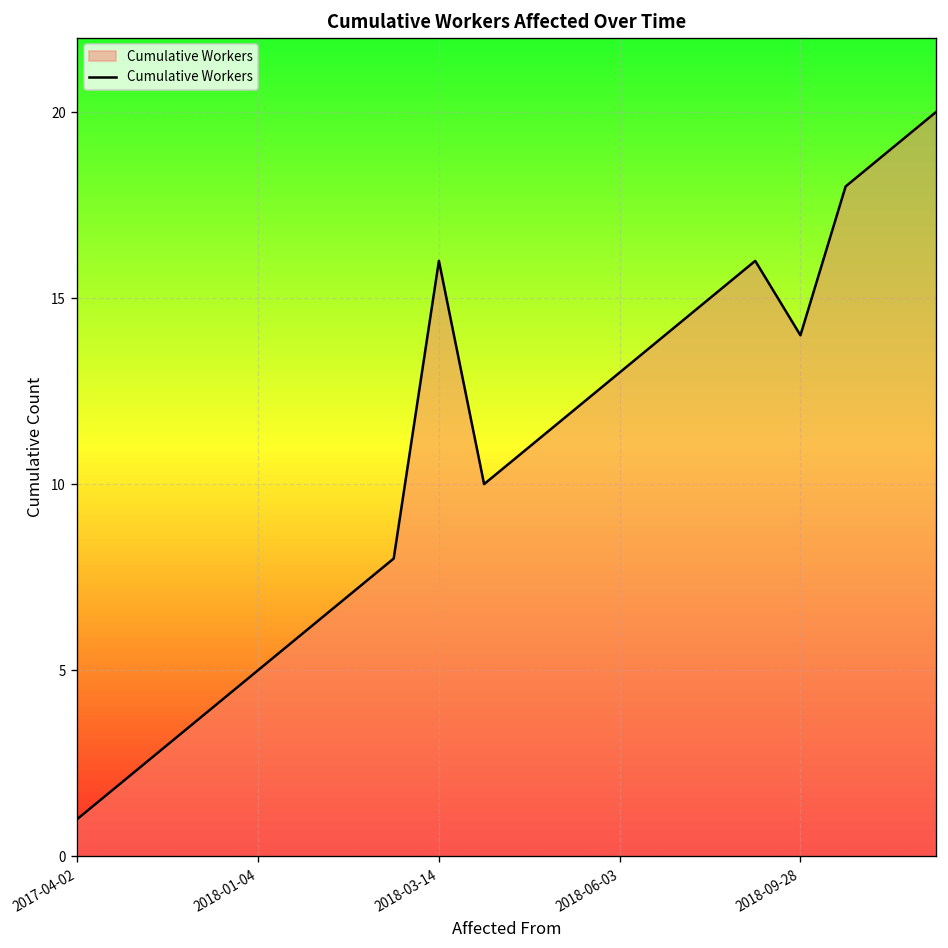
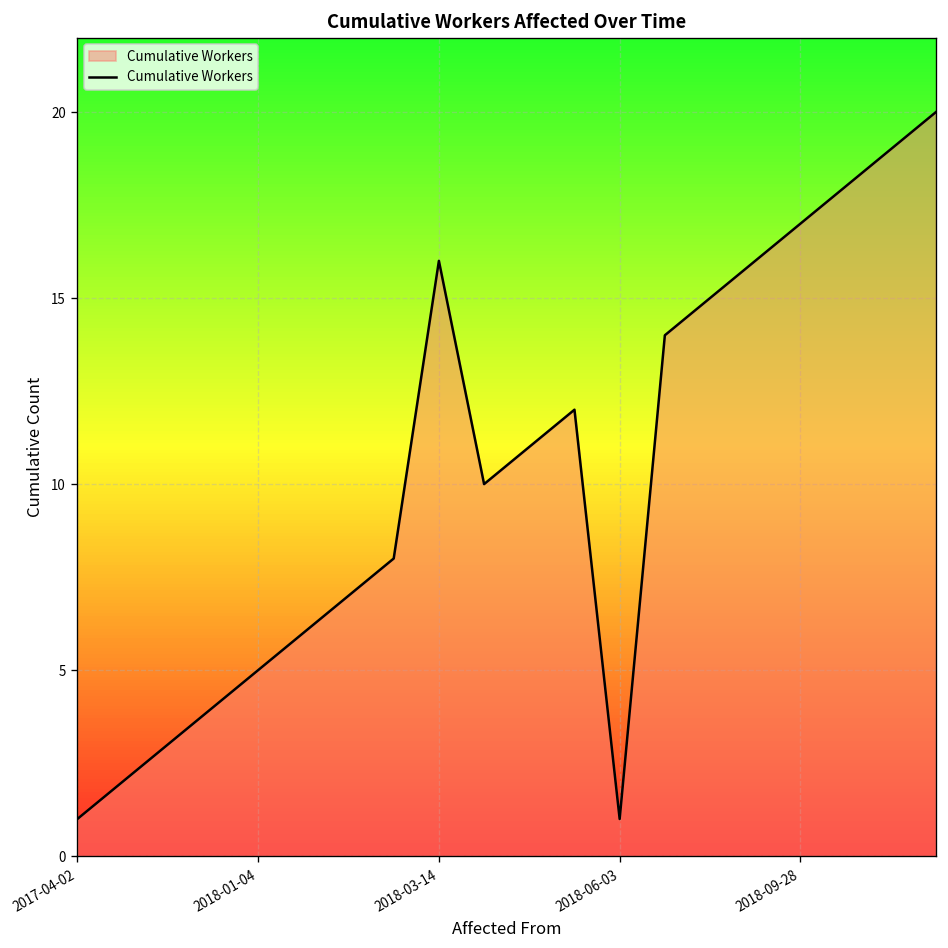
  {
    "2017-04-02": 1,
    "2018-01-04": 5,
    "2018-03-14": 16,
-   "2018-06-03": 13,
-   "2018-09-28": 14
+   "2018-06-03": 1,
+   "2018-09-28": 17
  }
